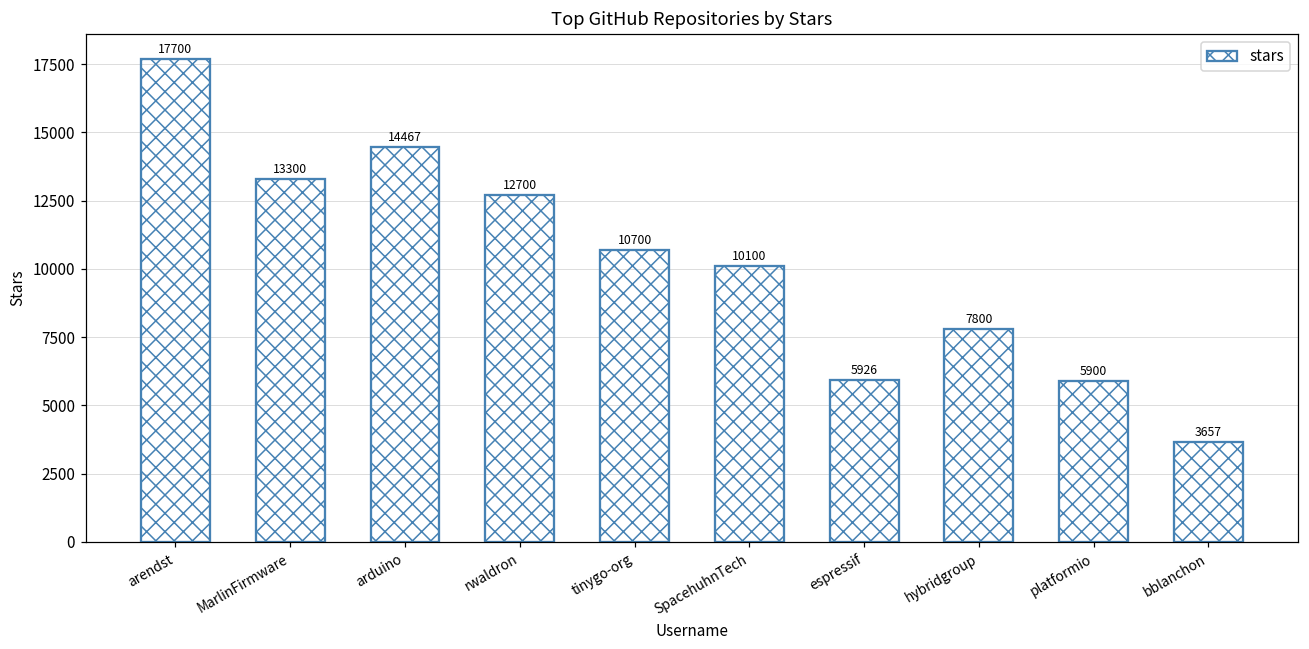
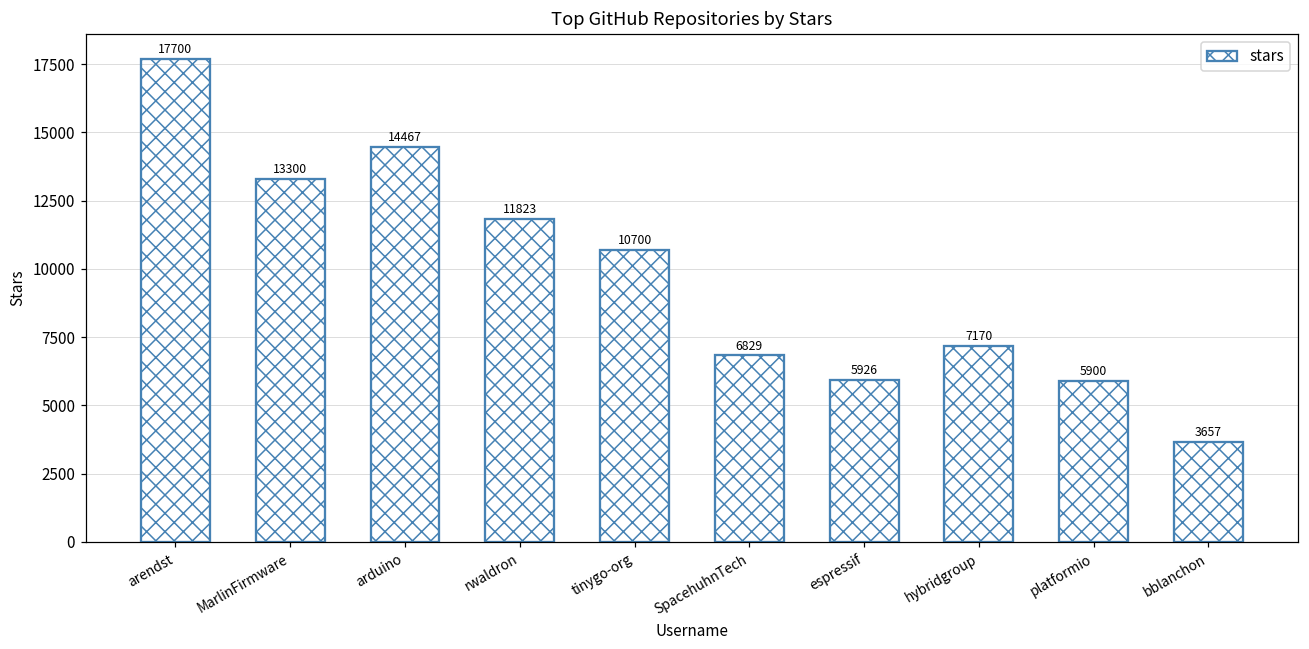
  {
    "arendst": 17700,
    "MarlinFirmware": 13300,
    "arduino": 14467,
-   "rwaldron": 12700,
+   "rwaldron": 11823,
    "tinygo-org": 10700,
-   "SpacehuhnTech": 10100,
+   "SpacehuhnTech": 6829,
    "espressif": 5926,
-   "hybridgroup": 7800,
+   "hybridgroup": 7170,
    "platformio": 5900,
    "bblanchon": 3657
  }
